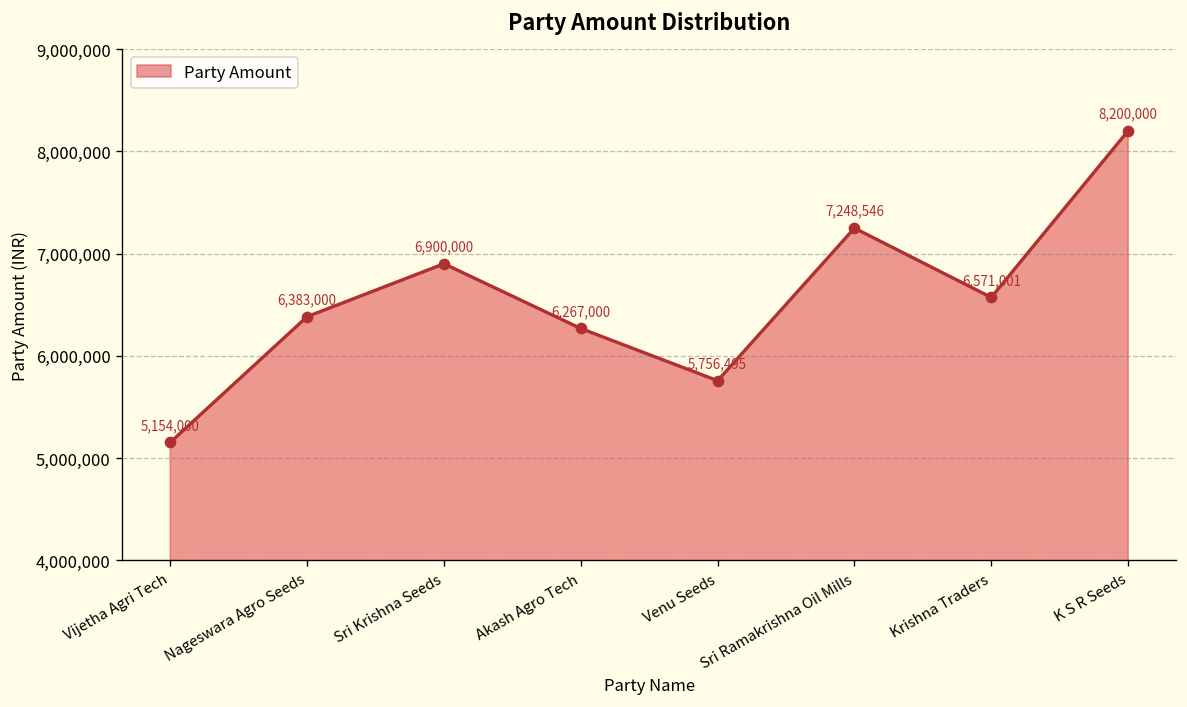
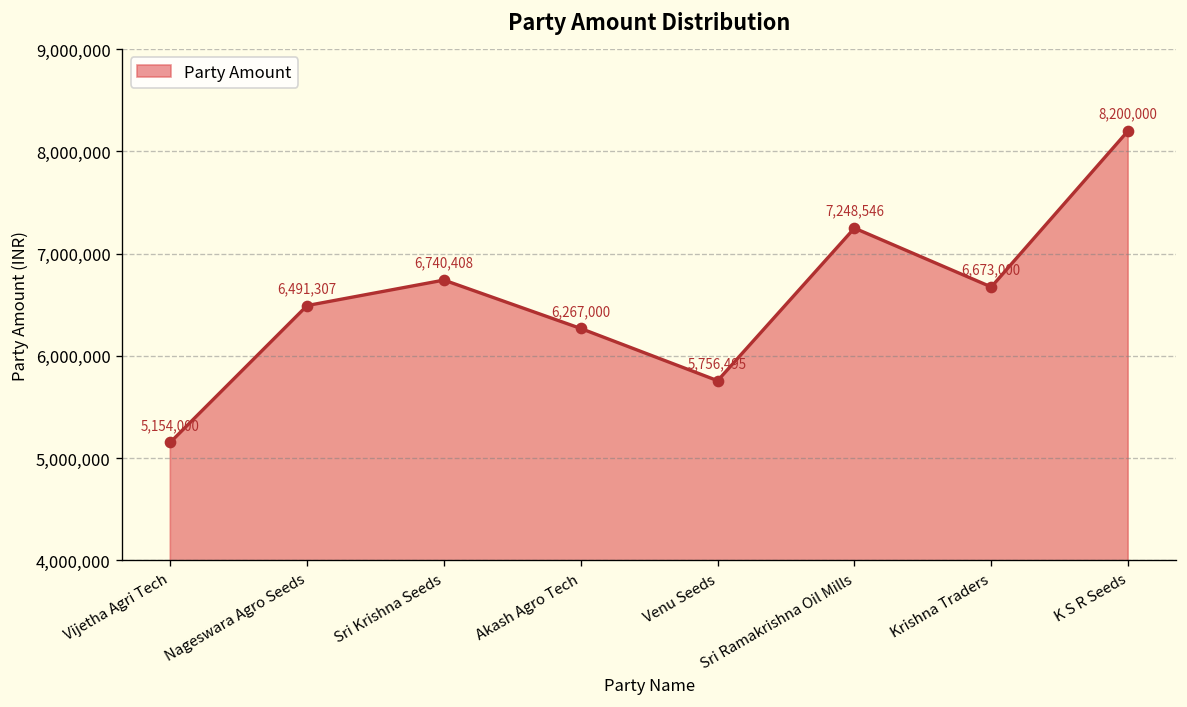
  {
    "Vijetha Agri Tech": "5,154,000",
-   "Nageswara Agro Seeds": "6,383,000",
-   "Sri Krishna Seeds": "6,900,000",
+   "Nageswara Agro Seeds": "6,491,307",
+   "Sri Krishna Seeds": "6,740,408",
    "Akash Agro Tech": "6,267,000",
    "Venu Seeds": "5,756,495",
    "Sri Ramakrishna Oil Mills": "7,248,546",
-   "Krishna Traders": "6,571,001",
+   "Krishna Traders": "6,673,000",
    "K S R Seeds": "8,200,000"
  }
